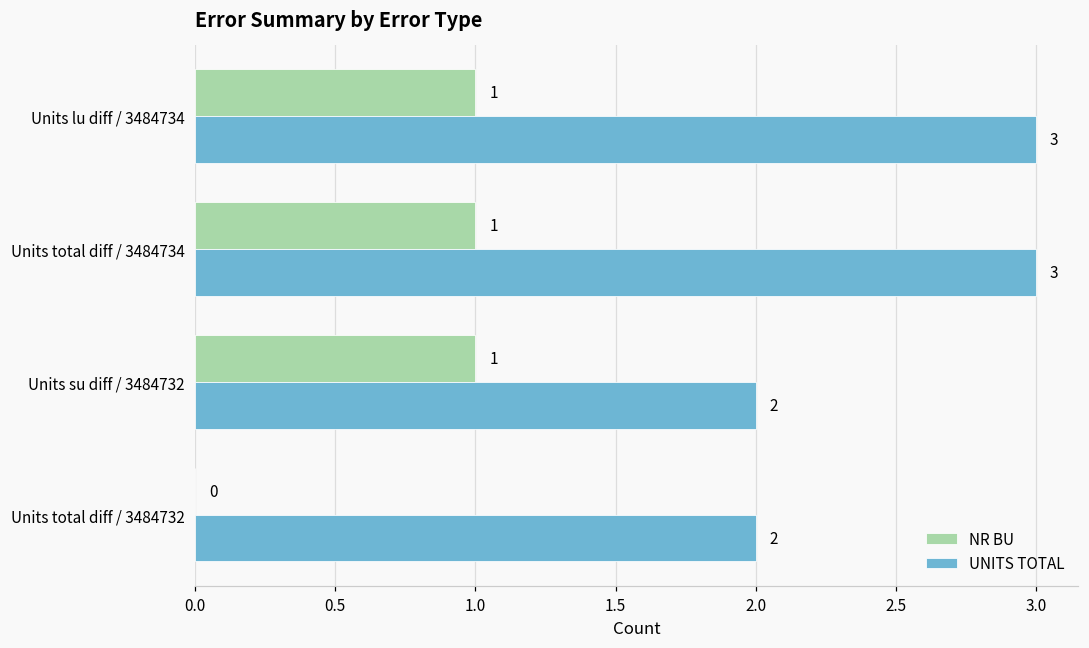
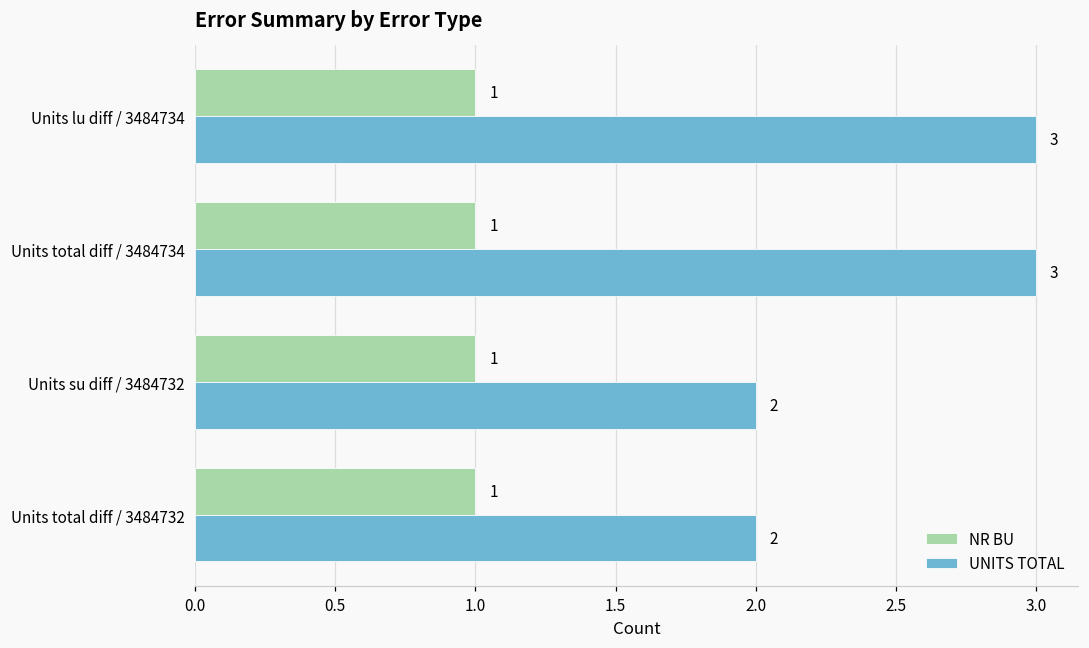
  {
    "NR BU": {
      "Units lu diff / 3484734": 1,
      "Units total diff / 3484734": 1,
      "Units su diff / 3484732": 1,
-     "Units total diff / 3484732": 0
+     "Units total diff / 3484732": 1
    },
    "UNITS TOTAL": {
      "Units lu diff / 3484734": 3,
      "Units total diff / 3484734": 3,
      "Units su diff / 3484732": 2,
      "Units total diff / 3484732": 2
    }
  }
